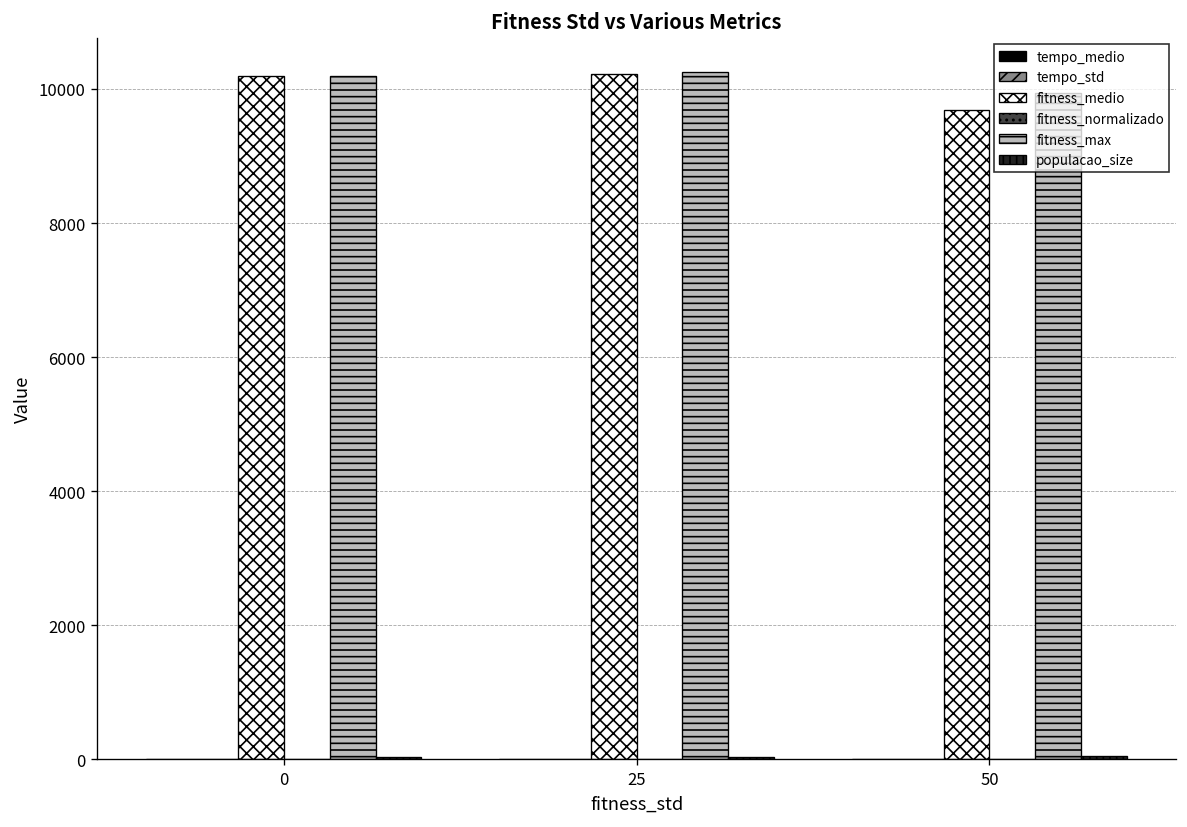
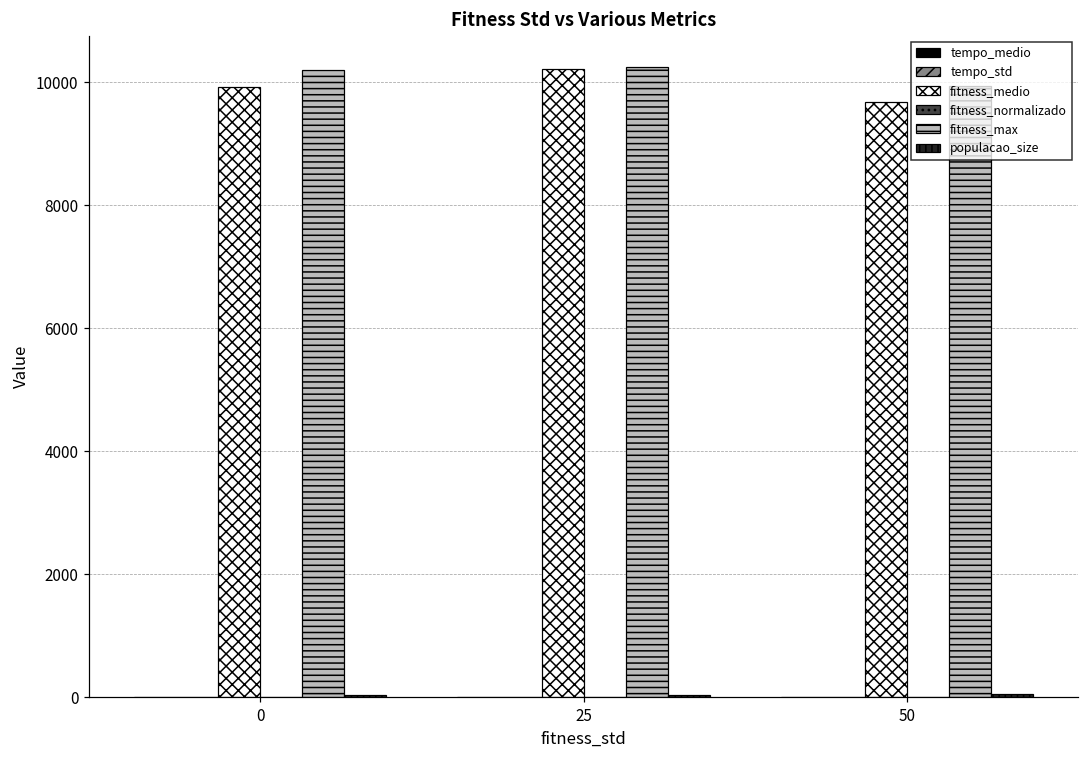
  {
    "fitness_medio": {
-     "0": 10200,
+     "0": 9900,
      "25": 10200,
      "50": 9700
    },
    "fitness_max": {
      "0": 10200,
      "25": 10300
    }
  }
